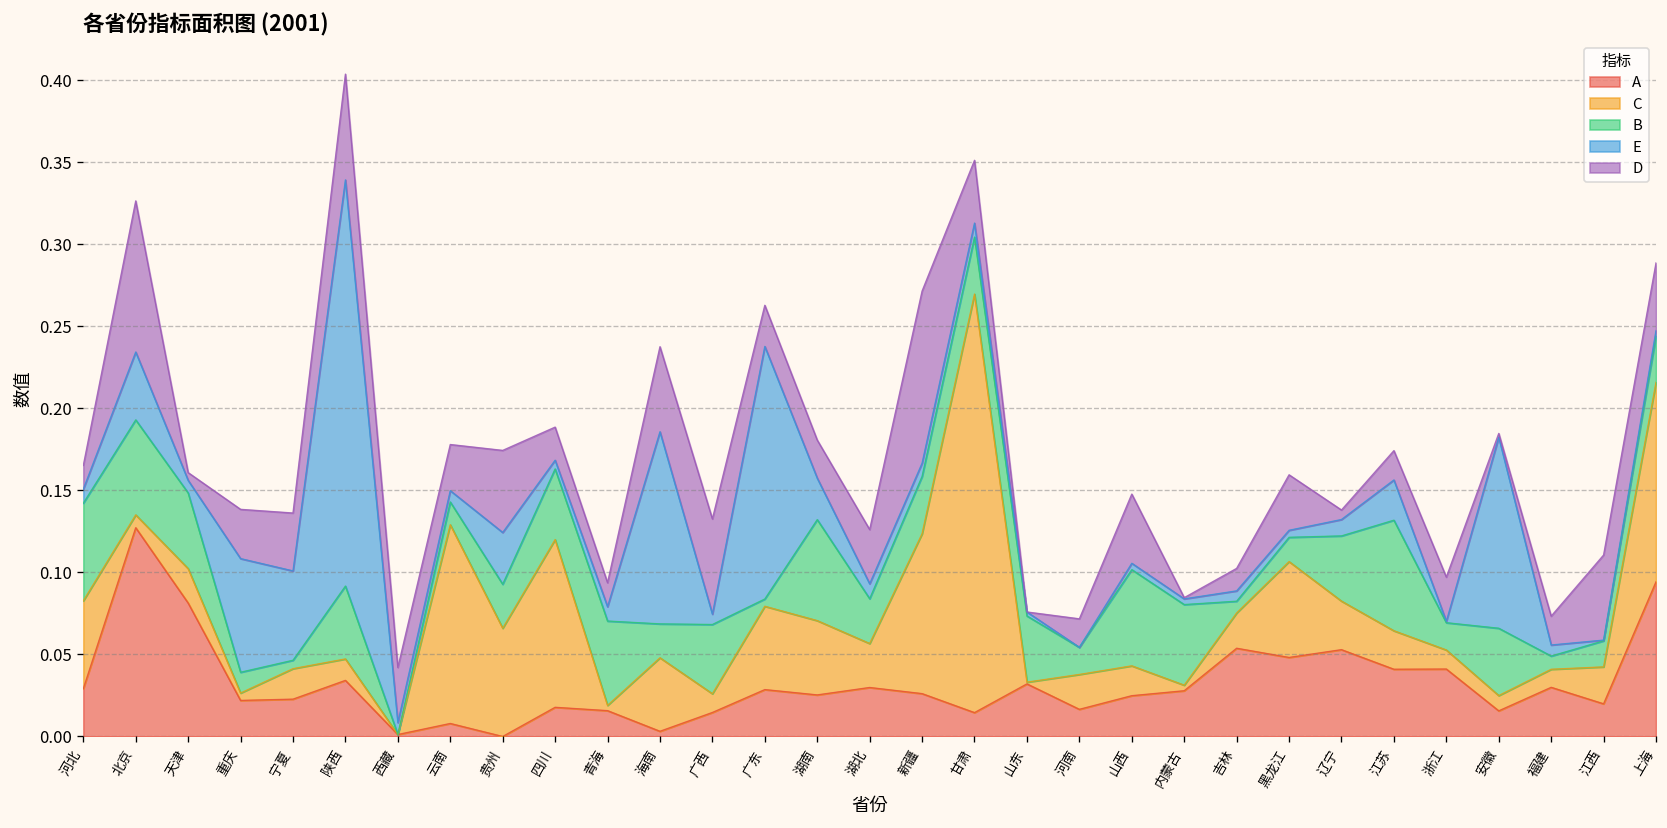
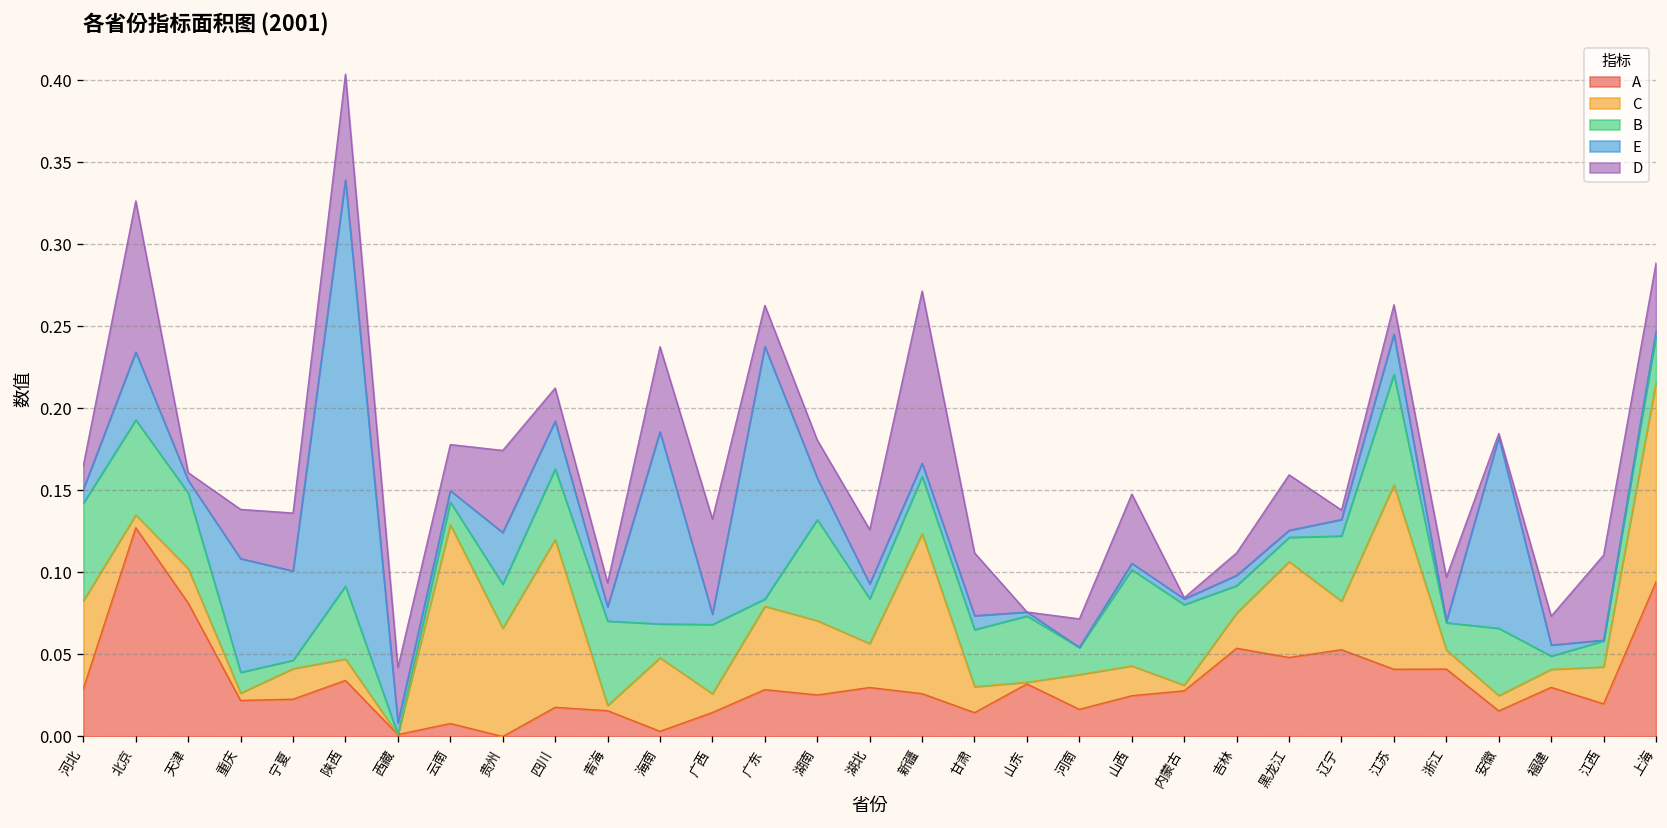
  {
    "A": {
      "河北": 0.029,
      "北京": 0.127,
      "天津": 0.081,
      "重庆": 0.022,
      "宁夏": 0.023,
      "陕西": 0.034,
      "云南": 0.008,
      "贵州": 0.000,
      "四川": 0.018,
      "青海": 0.016,
      "海南": 0.003,
      "广西": 0.015,
      "广东": 0.029,
      "湖南": 0.025,
      "湖北": 0.030,
      "新疆": 0.026,
      "甘肃": 0.015,
      "河南": 0.017,
      "山西": 0.025,
      "内蒙古": 0.028,
      "吉林": 0.054,
      "黑龙江": 0.048,
      "辽宁": 0.053,
      "江苏": 0.041,
      "浙江": 0.041,
      "安徽": 0.016,
      "福建": 0.030,
      "江西": 0.020,
      "上海": 0.094
    },
    "C": {
      "河北": 0.054,
      "北京": 0.008,
      "天津": 0.021,
      "重庆": 0.004,
      "宁夏": 0.019,
      "陕西": 0.013,
      "云南": 0.121,
      "贵州": 0.066,
      "四川": 0.102,
      "青海": 0.003,
      "海南": 0.045,
      "广西": 0.011,
      "广东": 0.051,
      "湖南": 0.045,
      "湖北": 0.027,
      "新疆": 0.098,
-     "甘肃": 0.255,
+     "甘肃": 0.016,
      "河南": 0.021,
      "山西": 0.018,
      "内蒙古": 0.003,
      "吉林": 0.022,
      "黑龙江": 0.058,
      "辽宁": 0.030,
-     "江苏": 0.023,
+     "江苏": 0.112,
      "浙江": 0.012,
      "安徽": 0.009,
      "福建": 0.011,
      "江西": 0.023,
      "上海": 0.122
    },
    "B": {
      "河北": 0.060,
      "北京": 0.058,
      "天津": 0.046,
      "重庆": 0.013,
      "宁夏": 0.005,
      "陕西": 0.044,
      "云南": 0.014,
      "贵州": 0.027,
      "四川": 0.043,
      "青海": 0.051,
      "海南": 0.021,
      "广西": 0.042,
      "广东": 0.004,
      "湖南": 0.062,
      "湖北": 0.027,
      "新疆": 0.035,
      "甘肃": 0.035,
      "山东": 0.040,
      "山西": 0.059,
      "内蒙古": 0.049,
-     "吉林": 0.007,
+     "吉林": 0.017,
      "黑龙江": 0.015,
      "辽宁": 0.040,
      "江苏": 0.067,
      "安徽": 0.041,
      "福建": 0.008,
      "上海": 0.028
    },
    "E": {
      "河北": 0.009,
      "北京": 0.041,
      "天津": 0.008,
      "重庆": 0.069,
      "宁夏": 0.054,
      "陕西": 0.248,
      "西藏": 0.007,
      "云南": 0.007,
      "贵州": 0.032,
-     "四川": 0.005,
+     "四川": 0.029,
      "青海": 0.009,
      "海南": 0.117,
      "广西": 0.006,
      "广东": 0.154,
      "湖南": 0.025,
      "湖北": 0.009,
      "新疆": 0.008,
      "甘肃": 0.009,
      "山西": 0.004,
      "吉林": 0.006,
      "黑龙江": 0.004,
      "辽宁": 0.010,
      "江苏": 0.025,
      "安徽": 0.116,
      "福建": 0.007,
      "上海": 0.003
    },
    "D": {
      "河北": 0.014,
      "北京": 0.092,
      "天津": 0.005,
      "重庆": 0.030,
      "宁夏": 0.035,
      "陕西": 0.064,
      "西藏": 0.034,
      "云南": 0.028,
      "贵州": 0.050,
      "四川": 0.020,
      "青海": 0.015,
      "海南": 0.052,
      "广西": 0.058,
      "广东": 0.025,
      "湖南": 0.023,
      "湖北": 0.033,
      "新疆": 0.105,
      "甘肃": 0.038,
      "河南": 0.017,
      "山西": 0.042,
      "吉林": 0.014,
      "黑龙江": 0.034,
      "辽宁": 0.006,
      "江苏": 0.018,
      "浙江": 0.027,
      "安徽": 0.002,
      "福建": 0.018,
      "江西": 0.052,
      "上海": 0.041
    }
  }
